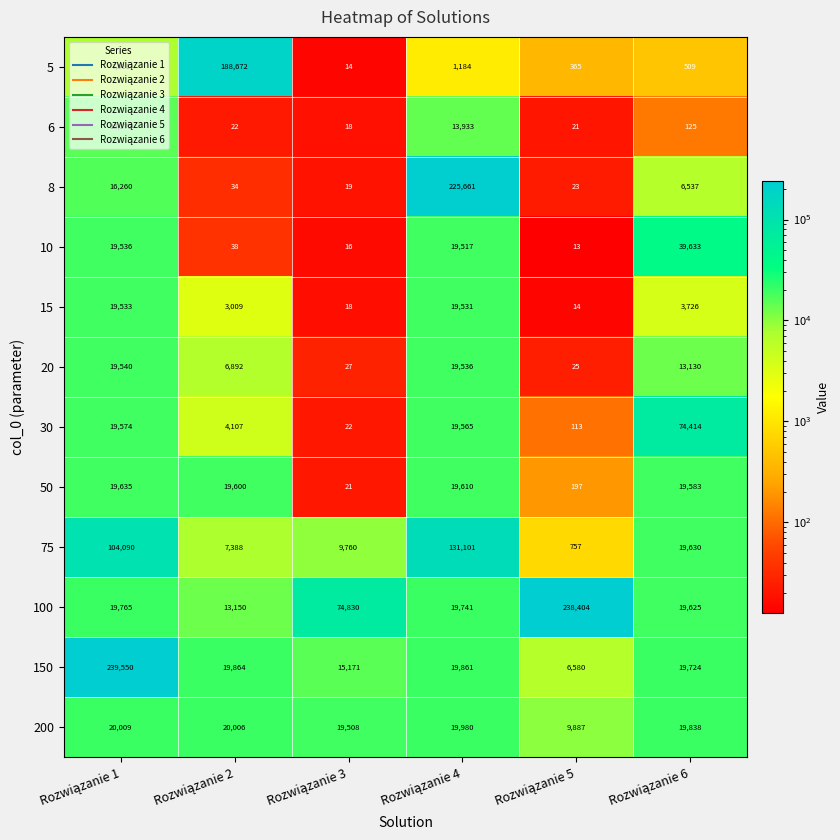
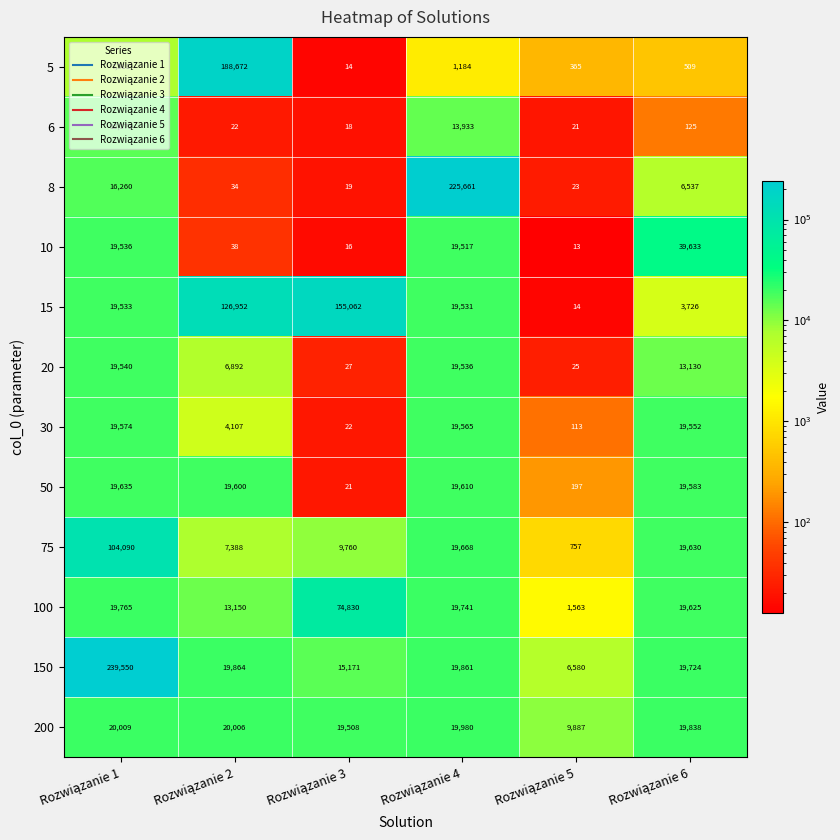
  {
    "5": {
      "Rozwiązanie 2": "188,672",
      "Rozwiązanie 3": "14",
      "Rozwiązanie 4": "1,184",
      "Rozwiązanie 5": "365",
      "Rozwiązanie 6": "509"
    },
    "6": {
      "Rozwiązanie 2": "22",
      "Rozwiązanie 3": "18",
      "Rozwiązanie 4": "13,933",
      "Rozwiązanie 5": "21",
      "Rozwiązanie 6": "125"
    },
    "8": {
      "Rozwiązanie 1": "16,260",
      "Rozwiązanie 2": "34",
      "Rozwiązanie 3": "19",
      "Rozwiązanie 4": "225,661",
      "Rozwiązanie 5": "23",
      "Rozwiązanie 6": "6,537"
    },
    "10": {
      "Rozwiązanie 1": "19,536",
      "Rozwiązanie 2": "38",
      "Rozwiązanie 3": "16",
      "Rozwiązanie 4": "19,517",
      "Rozwiązanie 5": "13",
      "Rozwiązanie 6": "39,633"
    },
    "15": {
      "Rozwiązanie 1": "19,533",
-     "Rozwiązanie 2": "3,009",
-     "Rozwiązanie 3": "18",
+     "Rozwiązanie 2": "126,952",
+     "Rozwiązanie 3": "155,062",
      "Rozwiązanie 4": "19,531",
      "Rozwiązanie 5": "14",
      "Rozwiązanie 6": "3,726"
    },
    "20": {
      "Rozwiązanie 1": "19,540",
      "Rozwiązanie 2": "6,892",
      "Rozwiązanie 3": "27",
      "Rozwiązanie 4": "19,536",
      "Rozwiązanie 5": "25",
      "Rozwiązanie 6": "13,130"
    },
    "30": {
      "Rozwiązanie 1": "19,574",
      "Rozwiązanie 2": "4,107",
      "Rozwiązanie 3": "22",
      "Rozwiązanie 4": "19,565",
      "Rozwiązanie 5": "113",
-     "Rozwiązanie 6": "74,414"
+     "Rozwiązanie 6": "19,552"
    },
    "50": {
      "Rozwiązanie 1": "19,635",
      "Rozwiązanie 2": "19,600",
      "Rozwiązanie 3": "21",
      "Rozwiązanie 4": "19,610",
      "Rozwiązanie 5": "197",
      "Rozwiązanie 6": "19,583"
    },
    "75": {
      "Rozwiązanie 1": "104,090",
      "Rozwiązanie 2": "7,388",
      "Rozwiązanie 3": "9,760",
-     "Rozwiązanie 4": "131,101",
+     "Rozwiązanie 4": "19,668",
      "Rozwiązanie 5": "757",
      "Rozwiązanie 6": "19,630"
    },
    "100": {
      "Rozwiązanie 1": "19,765",
      "Rozwiązanie 2": "13,150",
      "Rozwiązanie 3": "74,830",
      "Rozwiązanie 4": "19,741",
-     "Rozwiązanie 5": "238,404",
+     "Rozwiązanie 5": "1,563",
      "Rozwiązanie 6": "19,625"
    },
    "150": {
      "Rozwiązanie 1": "239,550",
      "Rozwiązanie 2": "19,864",
      "Rozwiązanie 3": "15,171",
      "Rozwiązanie 4": "19,861",
      "Rozwiązanie 5": "6,580",
      "Rozwiązanie 6": "19,724"
    },
    "200": {
      "Rozwiązanie 1": "20,009",
      "Rozwiązanie 2": "20,006",
      "Rozwiązanie 3": "19,508",
      "Rozwiązanie 4": "19,980",
      "Rozwiązanie 5": "9,887",
      "Rozwiązanie 6": "19,838"
    }
  }
